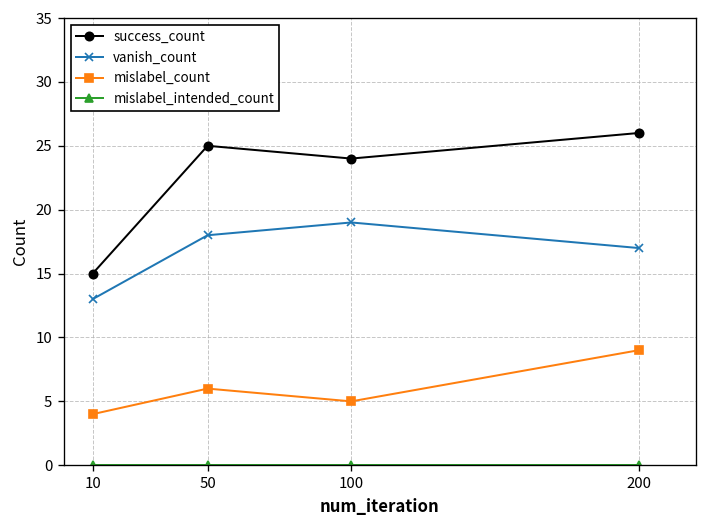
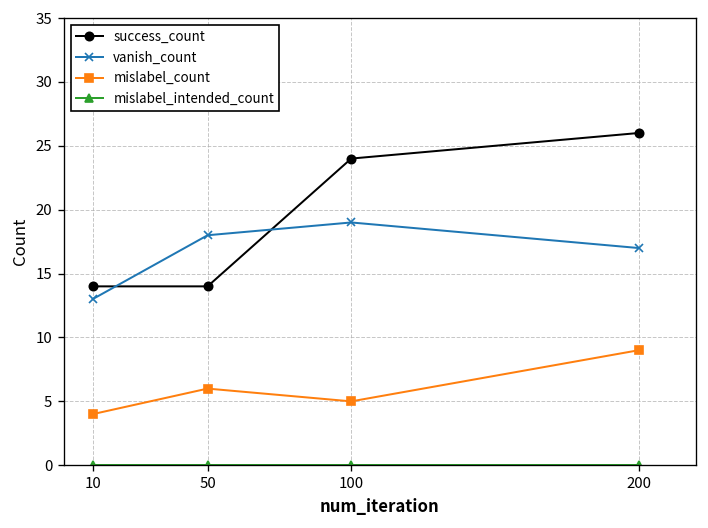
  {
    "success_count": {
-     "10": 15,
-     "50": 25,
+     "10": 14,
+     "50": 14,
      "100": 24,
      "200": 26
    },
    "vanish_count": {
      "10": 13,
      "50": 18,
      "100": 19,
      "200": 17
    },
    "mislabel_count": {
      "10": 4,
      "50": 6,
      "100": 5,
      "200": 9
    },
    "mislabel_intended_count": {
      "10": 0,
      "50": 0,
      "100": 0,
      "200": 0
    }
  }
